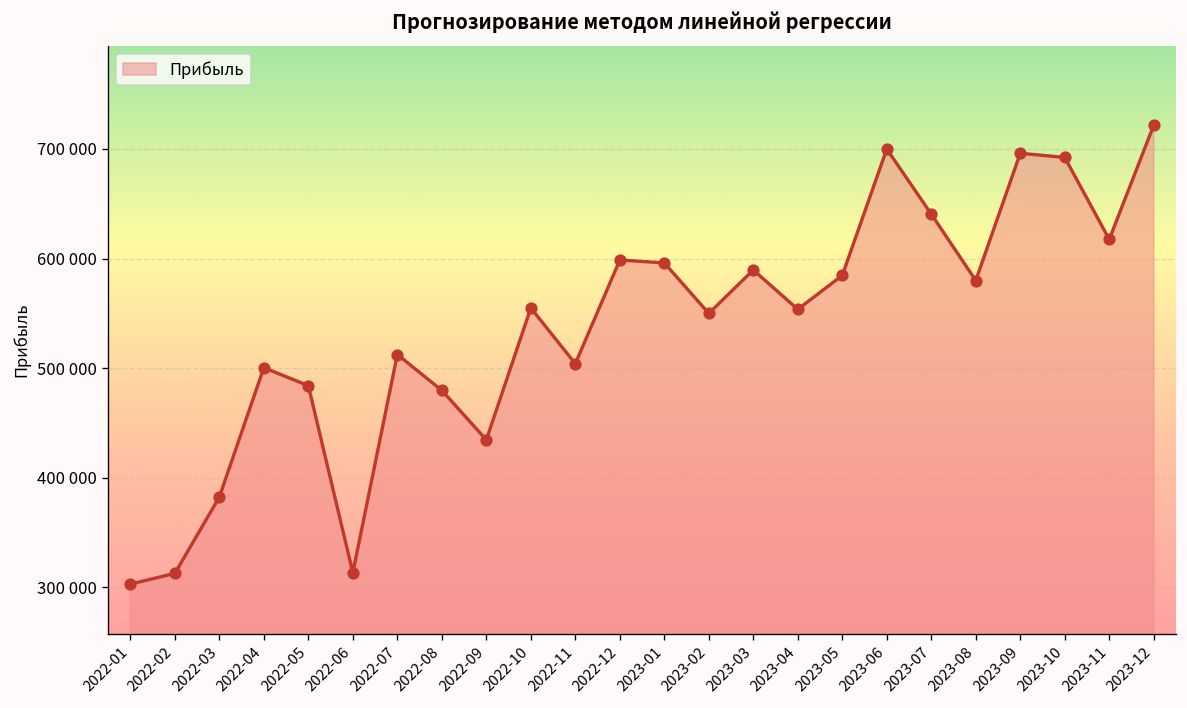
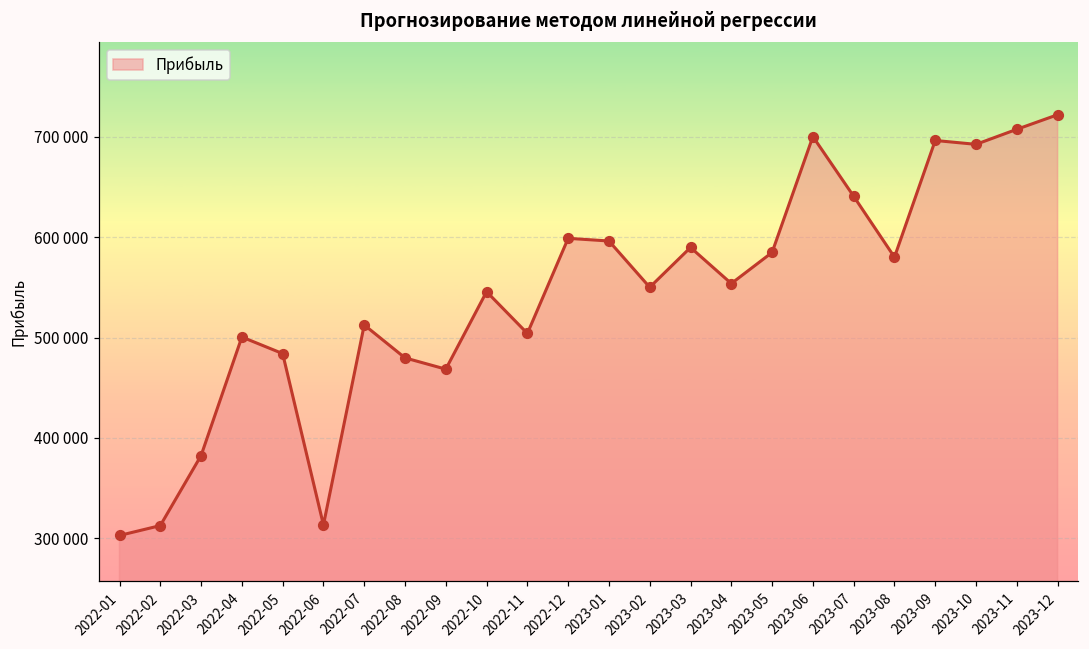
  {
    "2022-01": 300000,
    "2022-02": 310000,
    "2022-03": 380000,
    "2022-04": 500000,
    "2022-05": 480000,
    "2022-06": 310000,
    "2022-07": 510000,
    "2022-08": 480000,
-   "2022-09": 430000,
-   "2022-10": 555000,
+   "2022-09": 470000,
+   "2022-10": 546000,
    "2022-11": 500000,
    "2022-12": 600000,
    "2023-01": 600000,
    "2023-02": 550000,
    "2023-03": 590000,
    "2023-04": 550000,
    "2023-05": 580000,
    "2023-06": 700000,
    "2023-07": 640000,
    "2023-08": 580000,
    "2023-09": 700000,
    "2023-10": 690000,
-   "2023-11": 620000,
+   "2023-11": 710000,
    "2023-12": 720000
  }
